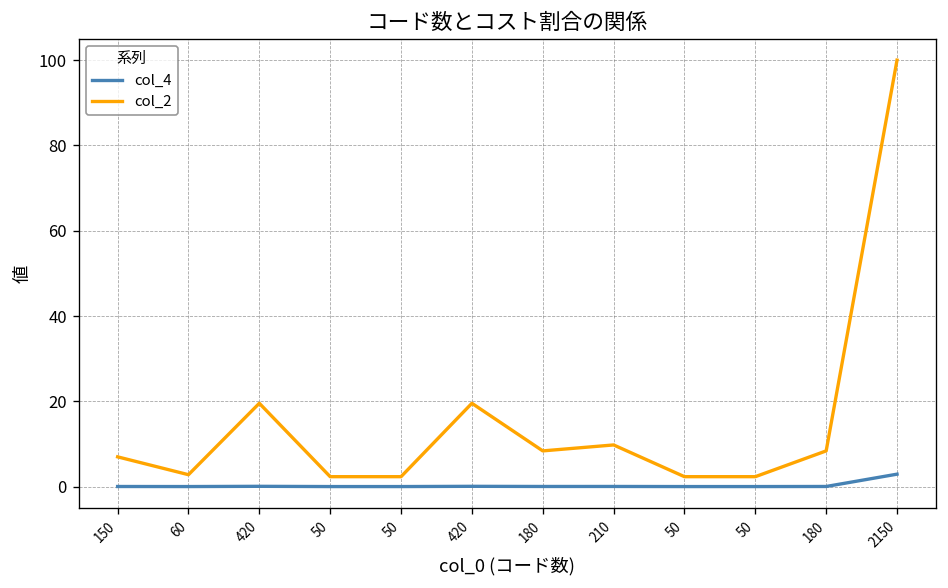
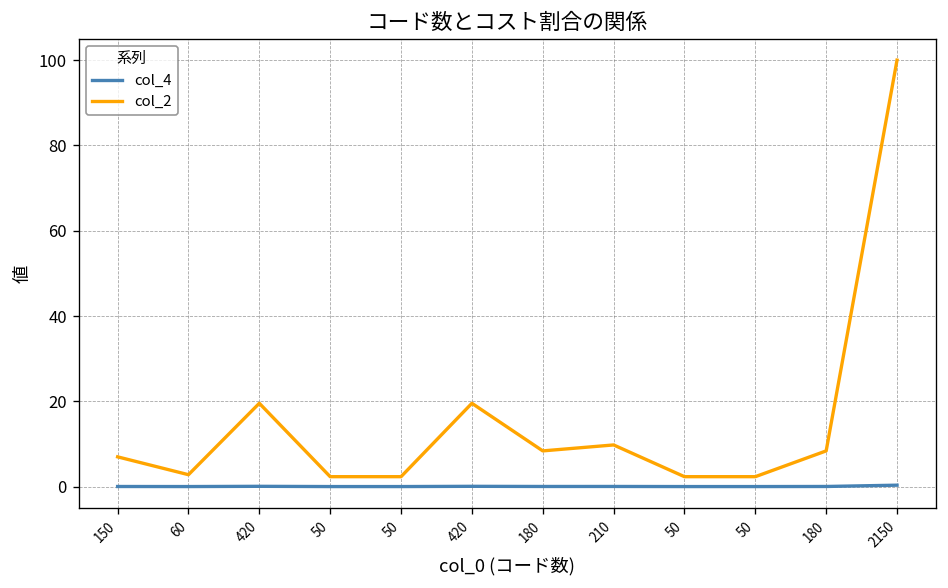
  {
    "col_4": {
      "150": 0,
      "60": 0,
      "210": 0,
-     "2150": 3
+     "2150": 0
    },
    "col_2": {
      "150": 7,
      "60": 3,
      "210": 10,
      "2150": 100
    }
  }
